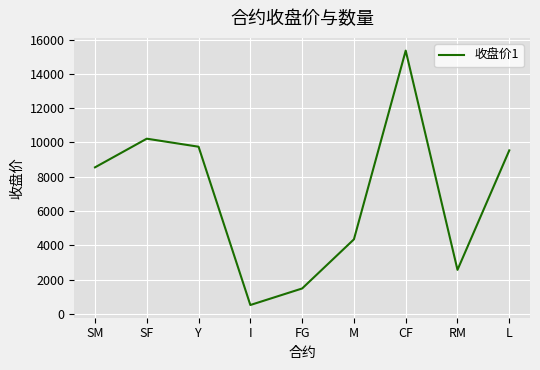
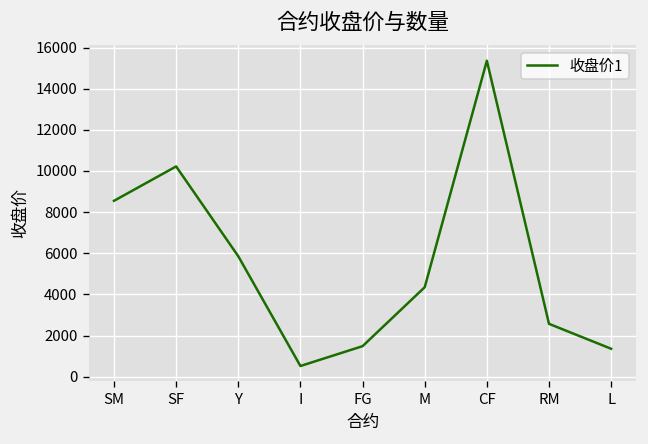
  {
    "SM": 8500,
    "SF": 10200,
-   "Y": 9800,
+   "Y": 5900,
    "I": 500,
    "FG": 1500,
    "M": 4400,
    "CF": 15400,
    "RM": 2600,
-   "L": 9500
+   "L": 1400
  }
